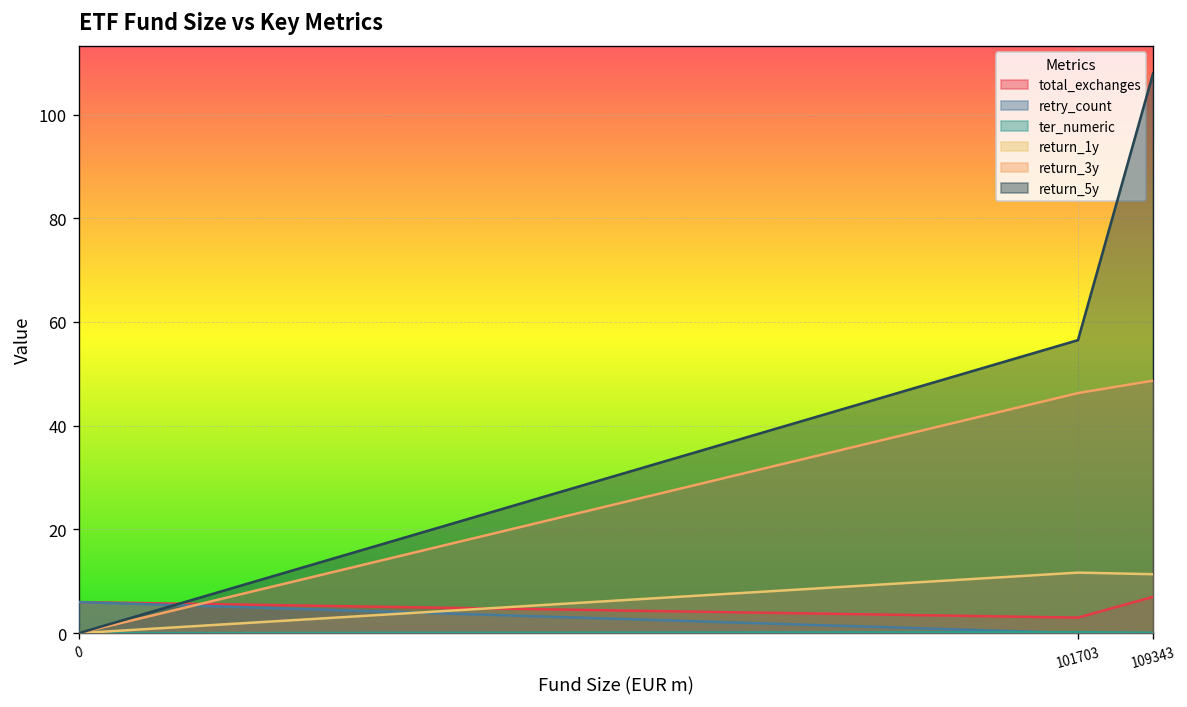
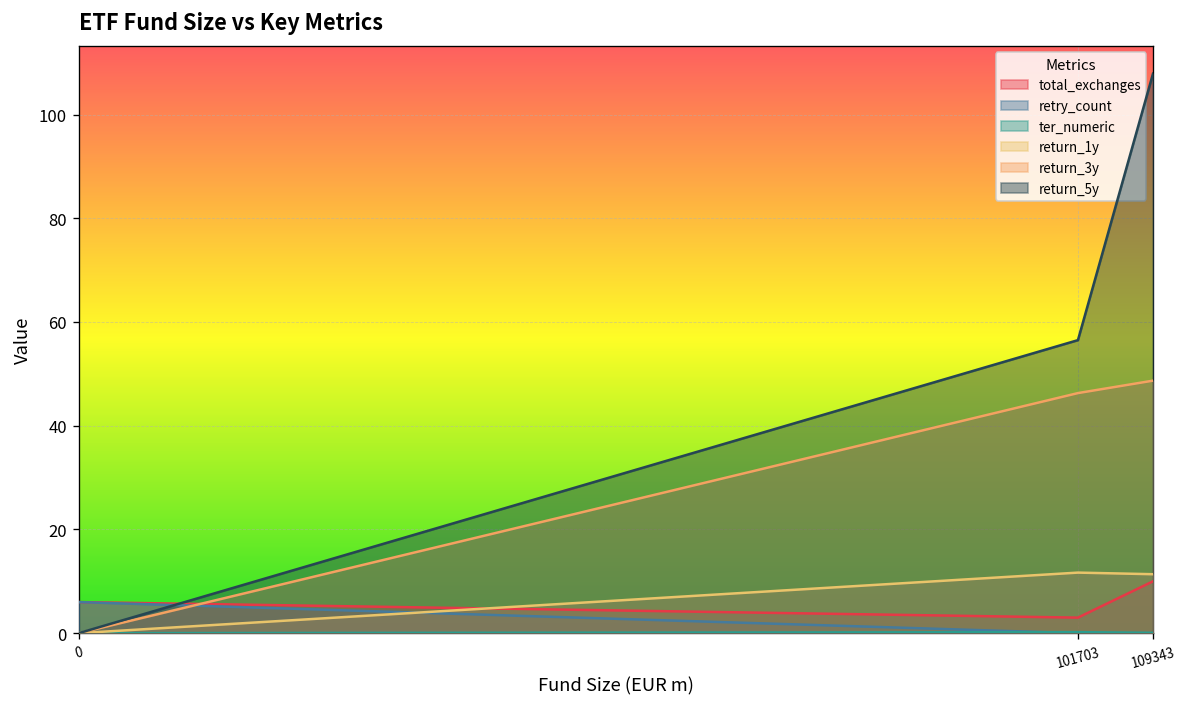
  {
    "total_exchanges": {
      "101703": 3,
-     "109343": 7
+     "109343": 10
    },
    "return_5y": {
      "101703": 57,
      "109343": 108
    }
  }
